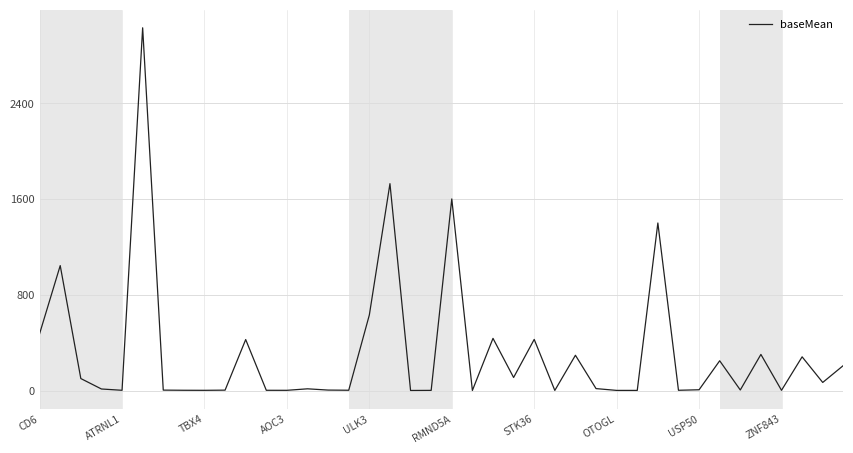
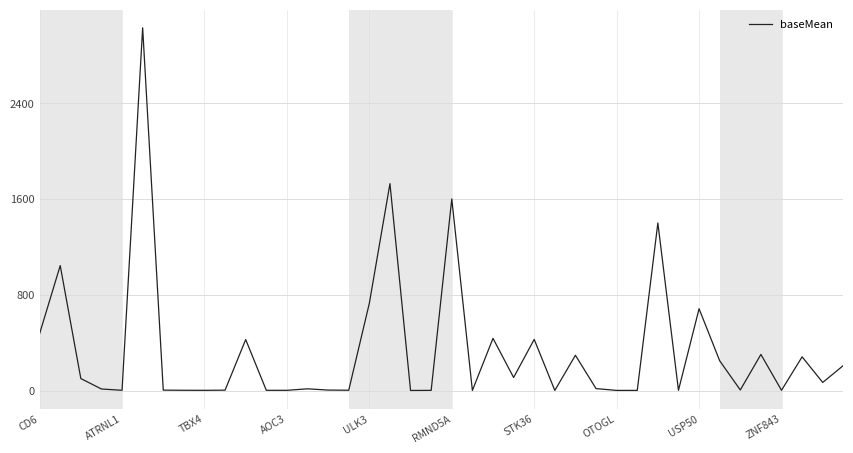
  {
    "CD6": 480,
    "ATRNL1": 0,
    "TBX4": 0,
    "AOC3": 0,
-   "ULK3": 630,
+   "ULK3": 730,
    "RMND5A": 1600,
    "STK36": 430,
    "OTOGL": 0,
-   "USP50": 10,
+   "USP50": 680,
    "ZNF843": 0
  }
